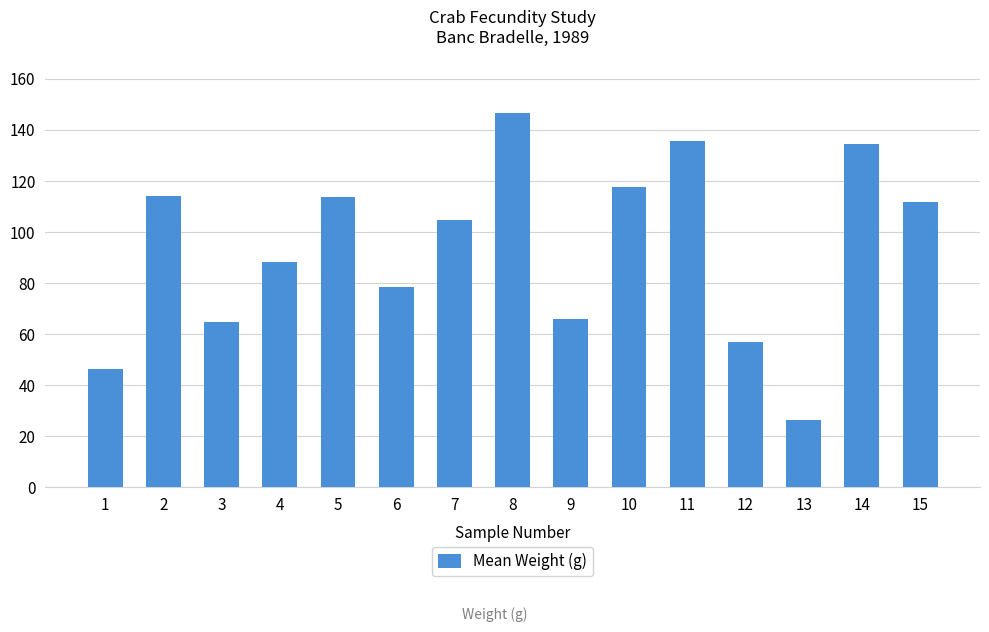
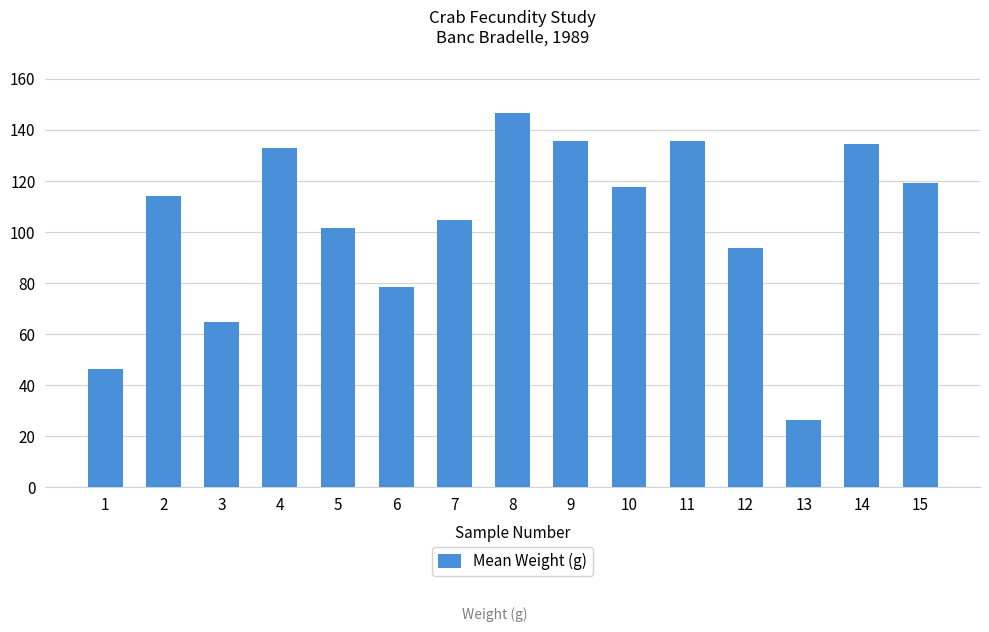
  {
    "1": 46,
    "2": 114,
    "3": 65,
-   "4": 88,
-   "5": 114,
+   "4": 133,
+   "5": 101,
    "6": 78,
    "7": 105,
    "8": 147,
-   "9": 66,
+   "9": 136,
    "10": 118,
    "11": 136,
-   "12": 57,
+   "12": 94,
    "13": 26,
    "14": 135,
-   "15": 112
+   "15": 119
  }
